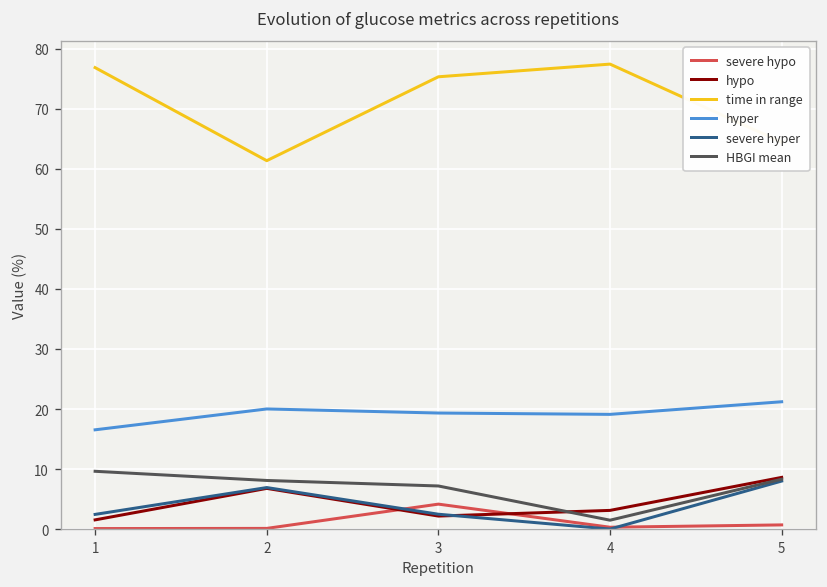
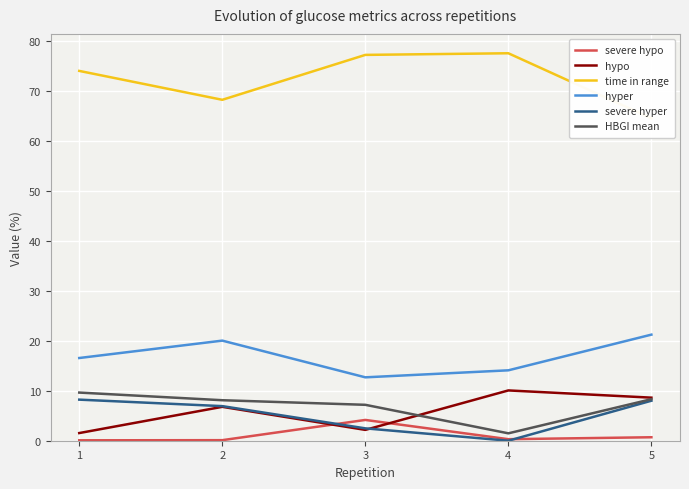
  {
    "severe hypo": {
      "1": 0,
      "2": 0,
      "3": 4,
      "5": 1
    },
    "hypo": {
      "1": 2,
-     "4": 3
+     "4": 10
    },
    "time in range": {
-     "1": 77,
-     "2": 61,
-     "3": 75,
+     "1": 74,
+     "2": 68,
+     "3": 77,
      "4": 77
    },
    "hyper": {
      "1": 17,
      "2": 20,
-     "3": 19,
-     "4": 19,
+     "3": 13,
+     "4": 14,
      "5": 21
    },
    "severe hyper": {
-     "1": 2
+     "1": 8
    },
    "HBGI mean": {
      "1": 10,
      "2": 8,
      "3": 7,
      "4": 1
    }
  }
